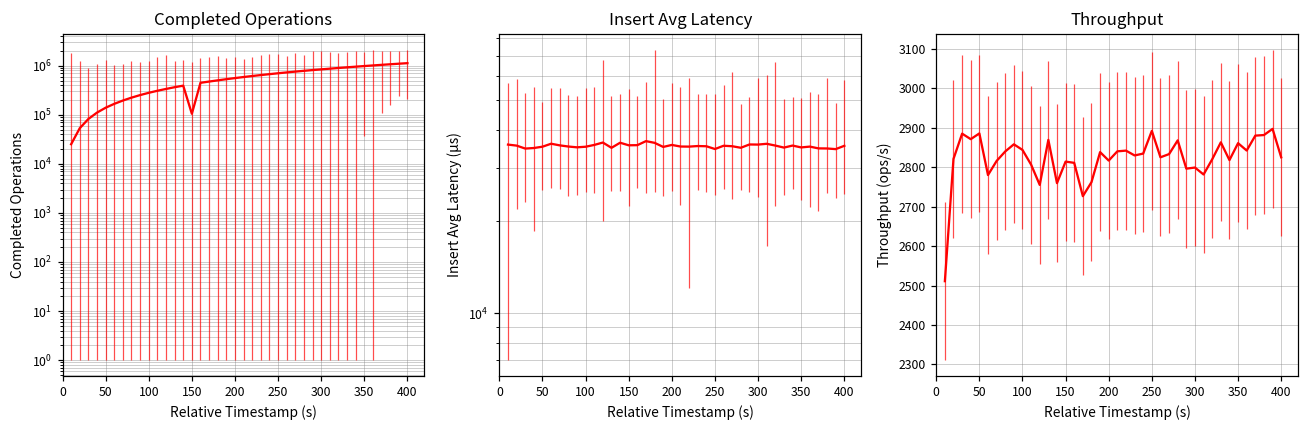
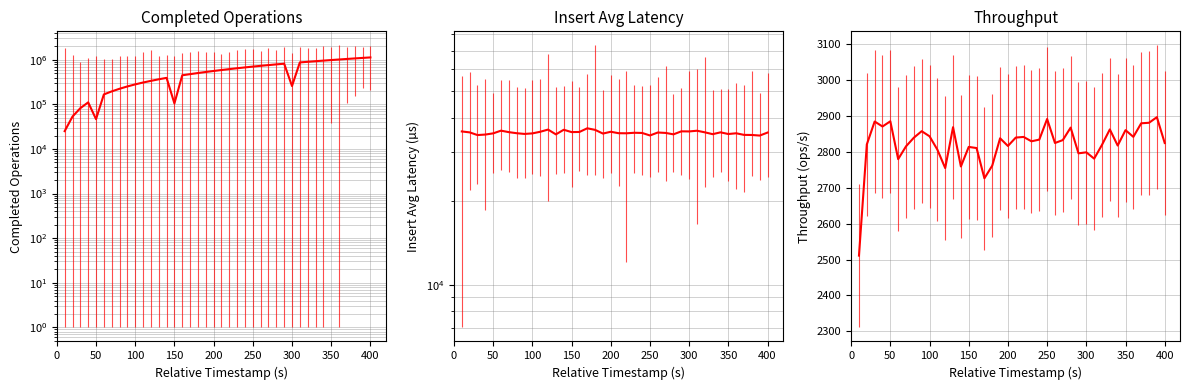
  {
    "Completed Operations": {
-     "50": 140000,
+     "50": 50000,
      "100": 300000,
      "150": 100000,
      "200": 600000,
      "250": 700000,
-     "300": 800000,
+     "300": 300000,
      "350": 1000000,
      "400": 1100000
    },
    "Throughput": {
      "50": 2890,
      "100": 2840,
      "150": 2810,
      "200": 2820,
      "250": 2890,
      "300": 2800,
      "350": 2860,
      "400": 2830
    }
  }
